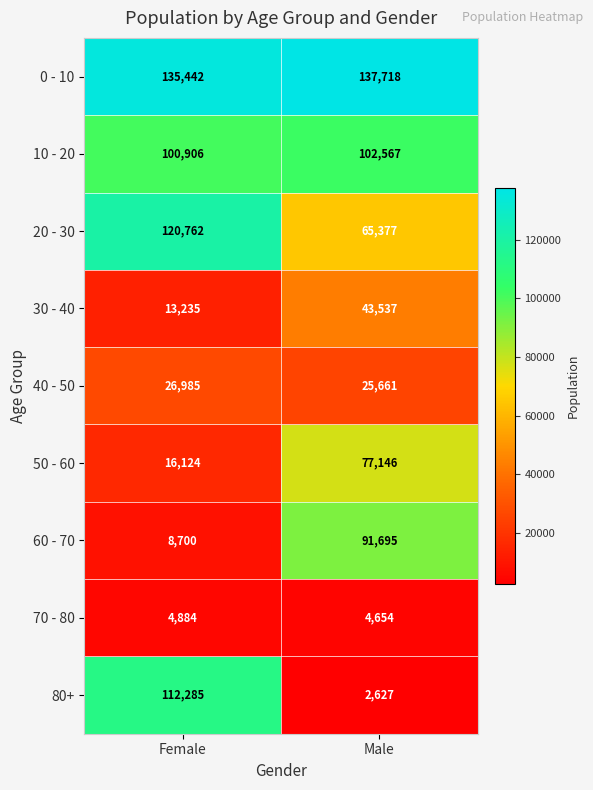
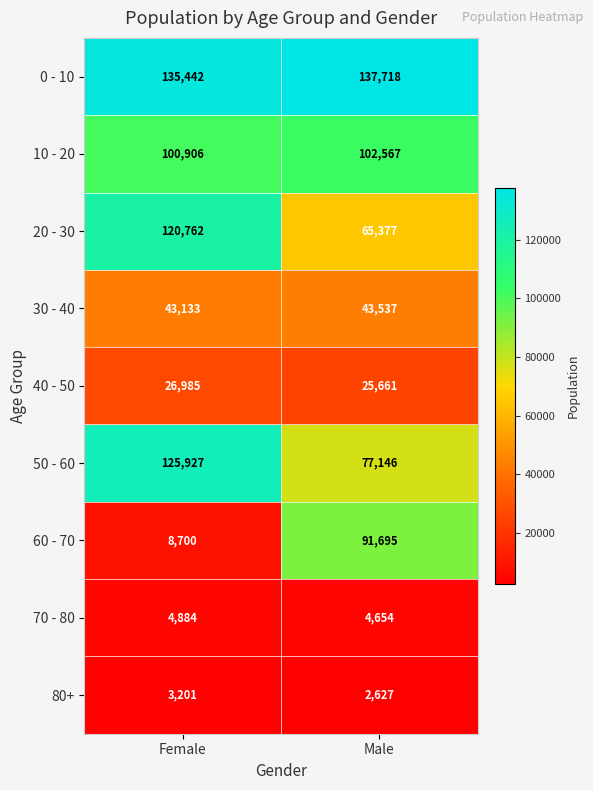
  {
    "0 - 10": {
      "Female": "135,442",
      "Male": "137,718"
    },
    "10 - 20": {
      "Female": "100,906",
      "Male": "102,567"
    },
    "20 - 30": {
      "Female": "120,762",
      "Male": "65,377"
    },
    "30 - 40": {
-     "Female": "13,235",
+     "Female": "43,133",
      "Male": "43,537"
    },
    "40 - 50": {
      "Female": "26,985",
      "Male": "25,661"
    },
    "50 - 60": {
-     "Female": "16,124",
+     "Female": "125,927",
      "Male": "77,146"
    },
    "60 - 70": {
      "Female": "8,700",
      "Male": "91,695"
    },
    "70 - 80": {
      "Female": "4,884",
      "Male": "4,654"
    },
    "80+": {
-     "Female": "112,285",
+     "Female": "3,201",
      "Male": "2,627"
    }
  }
